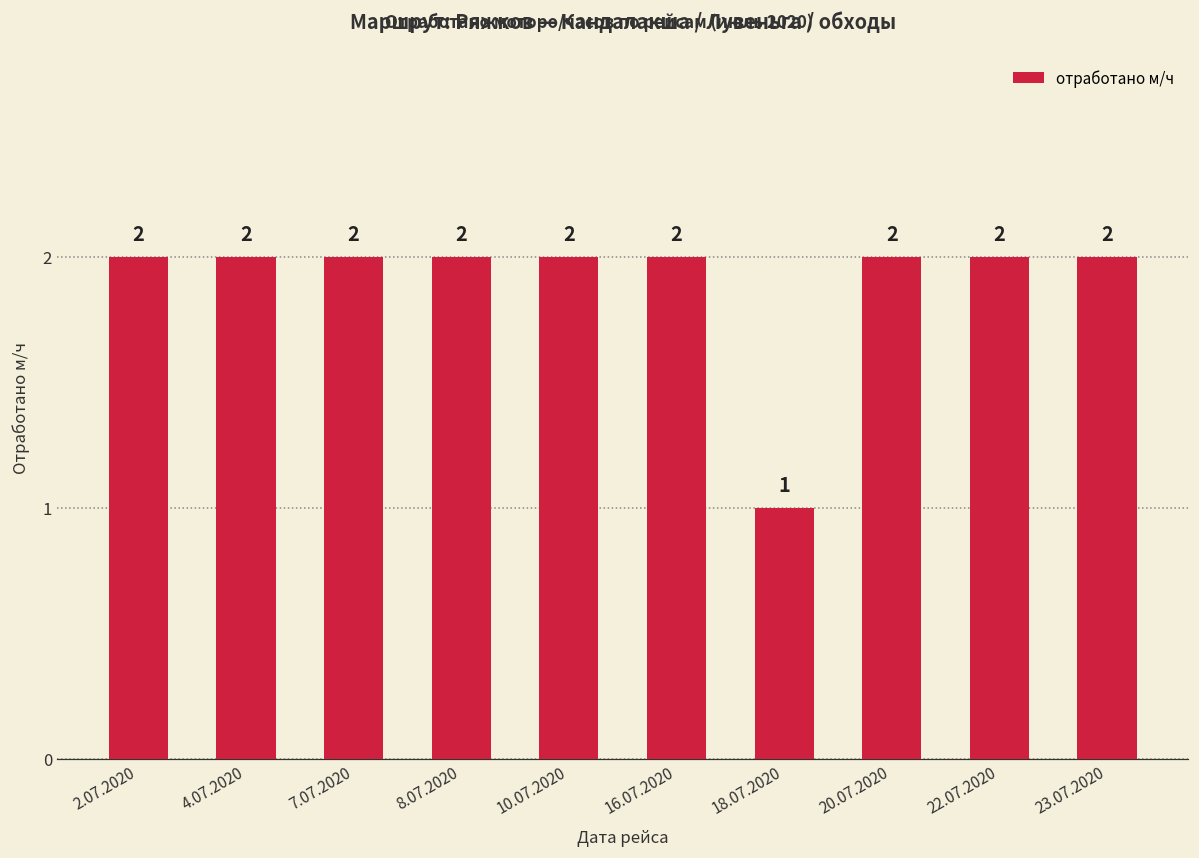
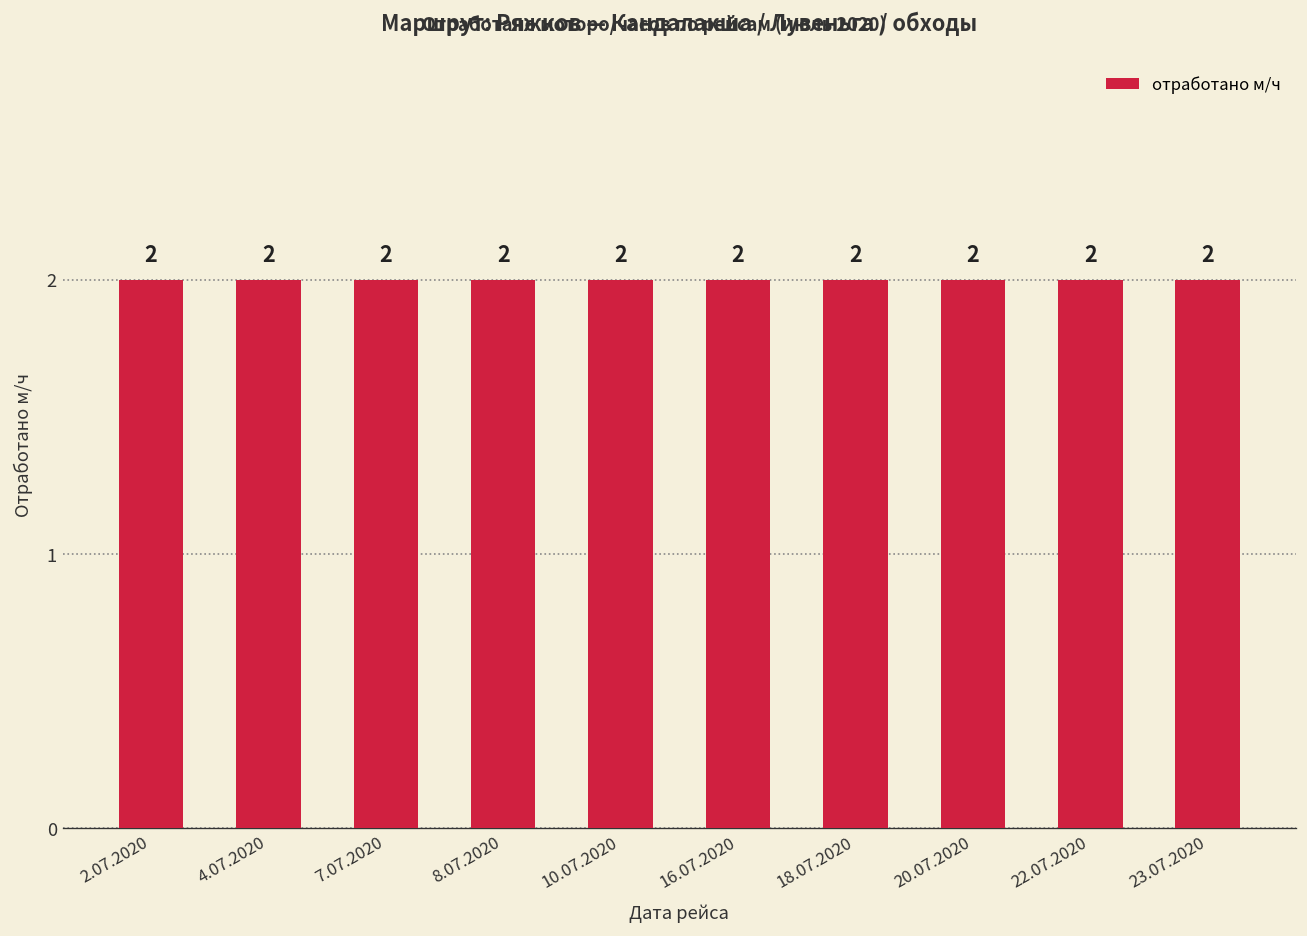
  {
    "2.07.2020": 2,
    "4.07.2020": 2,
    "7.07.2020": 2,
    "8.07.2020": 2,
    "10.07.2020": 2,
    "16.07.2020": 2,
-   "18.07.2020": 1,
+   "18.07.2020": 2,
    "20.07.2020": 2,
    "22.07.2020": 2,
    "23.07.2020": 2
  }
